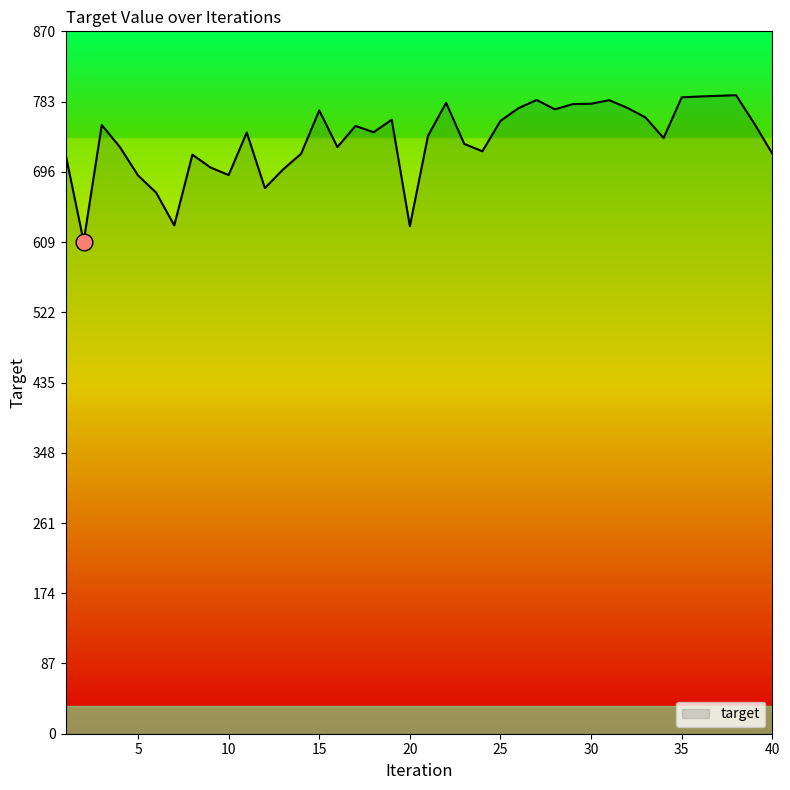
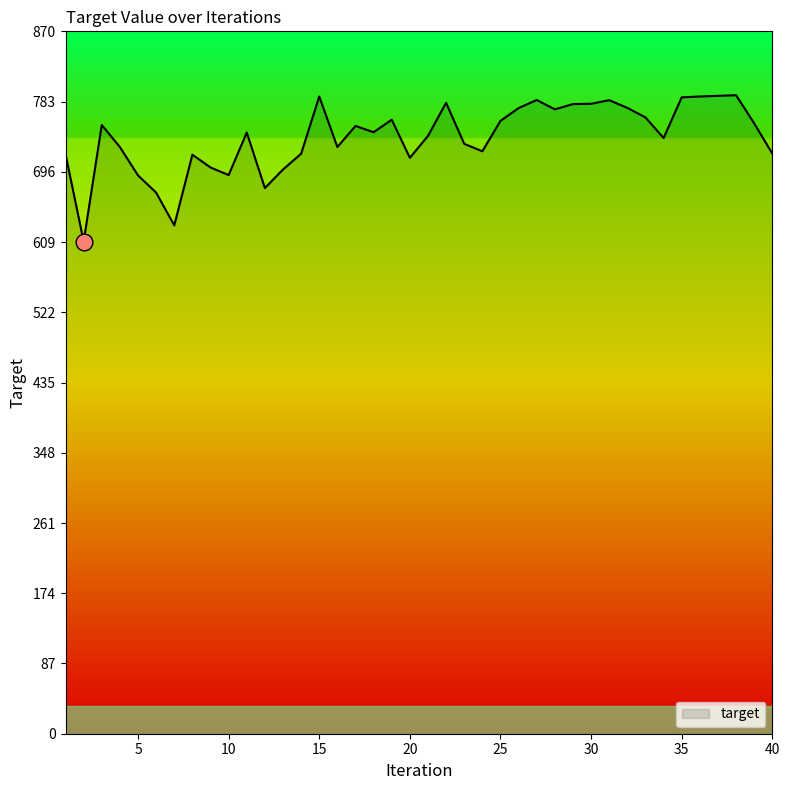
  {
    "target": {
      "5": 690,
      "10": 690,
-     "15": 770,
-     "20": 630,
+     "15": 790,
+     "20": 710,
      "25": 760,
      "30": 780,
      "35": 790,
      "40": 720
    }
  }
